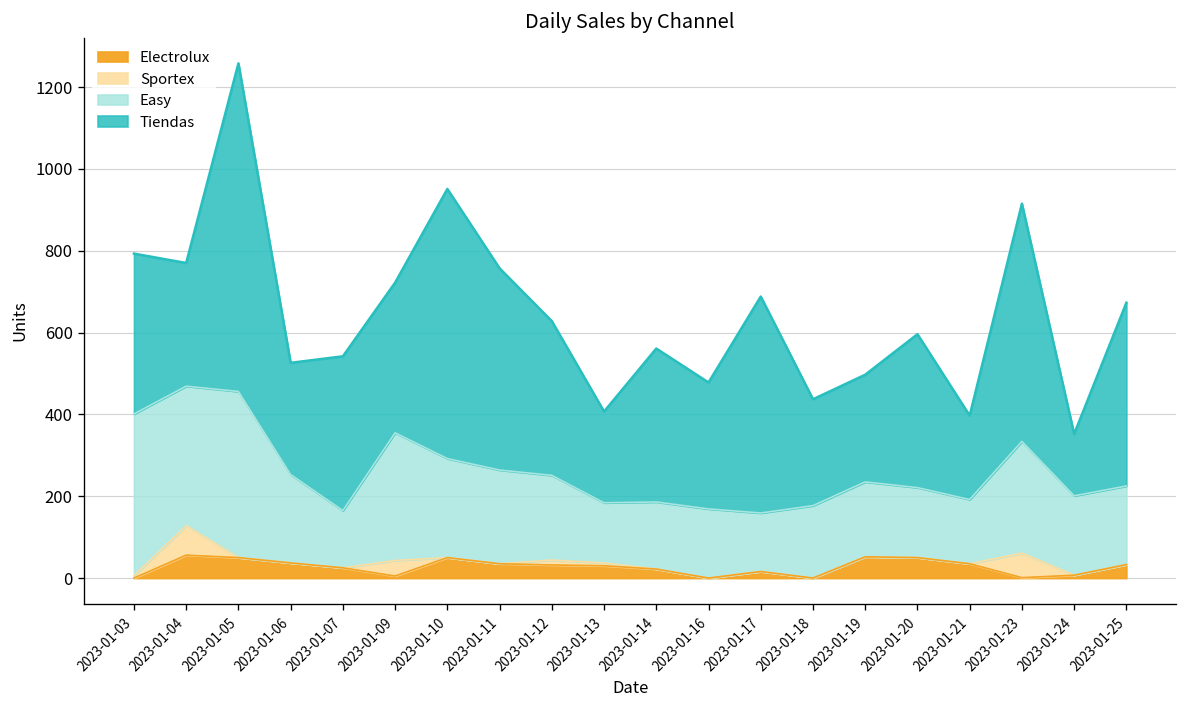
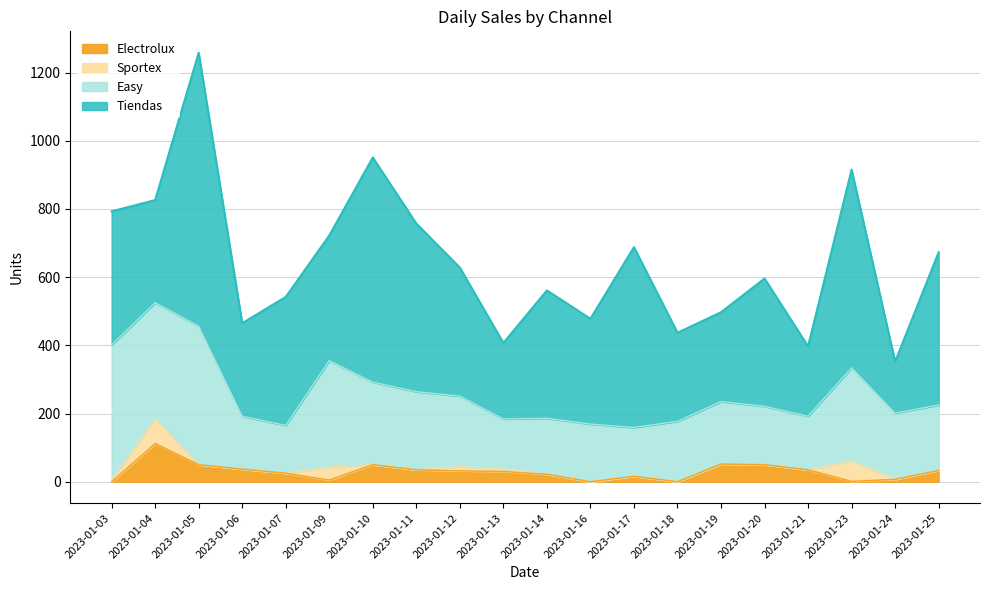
  {
    "Electrolux": {
-     "2023-01-04": 60,
+     "2023-01-04": 110,
      "2023-01-09": 10,
      "2023-01-12": 30,
      "2023-01-23": 0
    },
    "Sportex": {
      "2023-01-04": 70,
      "2023-01-09": 40,
      "2023-01-12": 10,
      "2023-01-23": 60
    },
    "Easy": {
      "2023-01-03": 400,
      "2023-01-04": 340,
      "2023-01-05": 410,
-     "2023-01-06": 220,
+     "2023-01-06": 160,
      "2023-01-07": 140,
      "2023-01-09": 310,
      "2023-01-10": 240,
      "2023-01-11": 230,
      "2023-01-12": 210,
      "2023-01-13": 150,
      "2023-01-14": 160,
      "2023-01-16": 170,
      "2023-01-17": 140,
      "2023-01-18": 180,
      "2023-01-19": 180,
      "2023-01-20": 170,
      "2023-01-21": 160,
      "2023-01-23": 270,
      "2023-01-24": 190,
      "2023-01-25": 190
    },
    "Tiendas": {
      "2023-01-03": 390,
      "2023-01-04": 300,
      "2023-01-05": 800,
      "2023-01-06": 270,
      "2023-01-07": 380,
      "2023-01-09": 370,
      "2023-01-10": 660,
      "2023-01-11": 490,
      "2023-01-12": 380,
      "2023-01-13": 220,
      "2023-01-14": 380,
      "2023-01-16": 310,
      "2023-01-17": 530,
      "2023-01-18": 260,
      "2023-01-19": 260,
      "2023-01-20": 380,
      "2023-01-21": 210,
      "2023-01-23": 580,
      "2023-01-24": 150,
      "2023-01-25": 450
    }
  }
